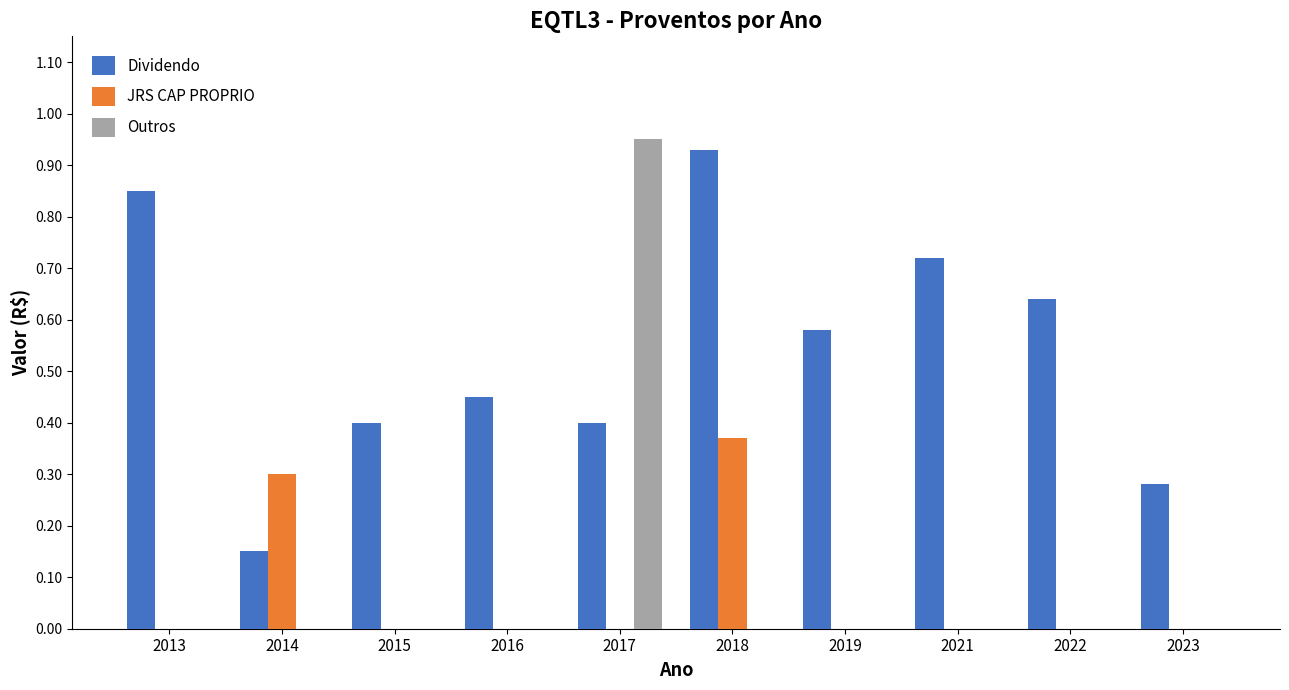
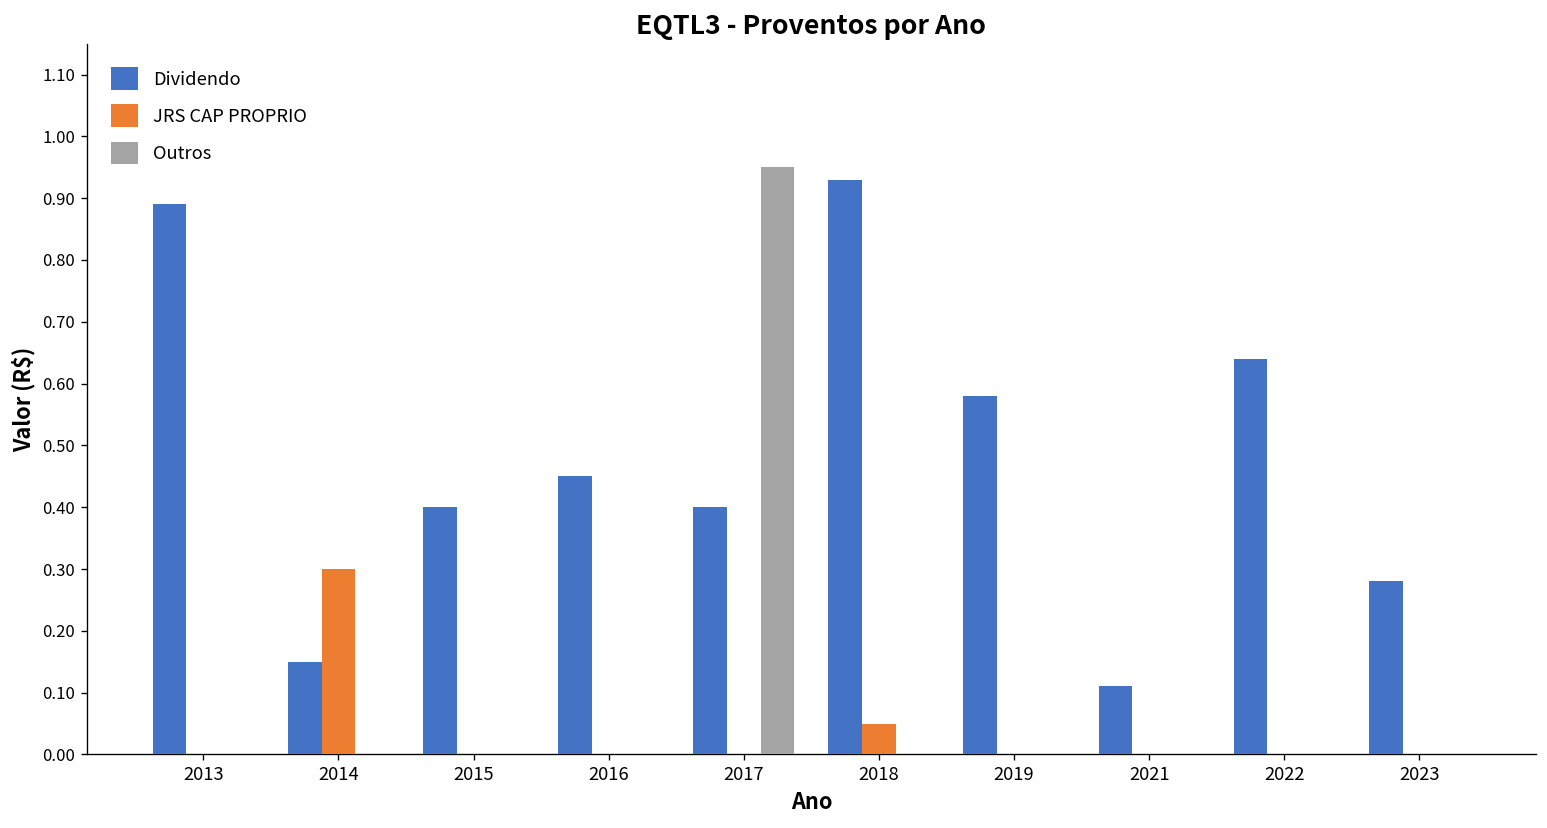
  {
    "Dividendo": {
-     "2013": 0.85,
+     "2013": 0.89,
      "2014": 0.15,
      "2015": 0.40,
      "2016": 0.45,
      "2017": 0.40,
      "2018": 0.93,
      "2019": 0.58,
-     "2021": 0.72,
+     "2021": 0.11,
      "2022": 0.64,
      "2023": 0.28
    },
    "JRS CAP PROPRIO": {
      "2013": 0.00,
      "2014": 0.30,
      "2015": 0.00,
      "2016": 0.00,
      "2017": 0.00,
-     "2018": 0.37,
+     "2018": 0.05,
      "2019": 0.00,
      "2021": 0.00,
      "2022": 0.00,
      "2023": 0.00
    },
    "Outros": {
      "2013": 0.00,
      "2014": 0.00,
      "2015": 0.00,
      "2016": 0.00,
      "2017": 0.95,
      "2018": 0.00,
      "2019": 0.00,
      "2021": 0.00,
      "2022": 0.00,
      "2023": 0.00
    }
  }
